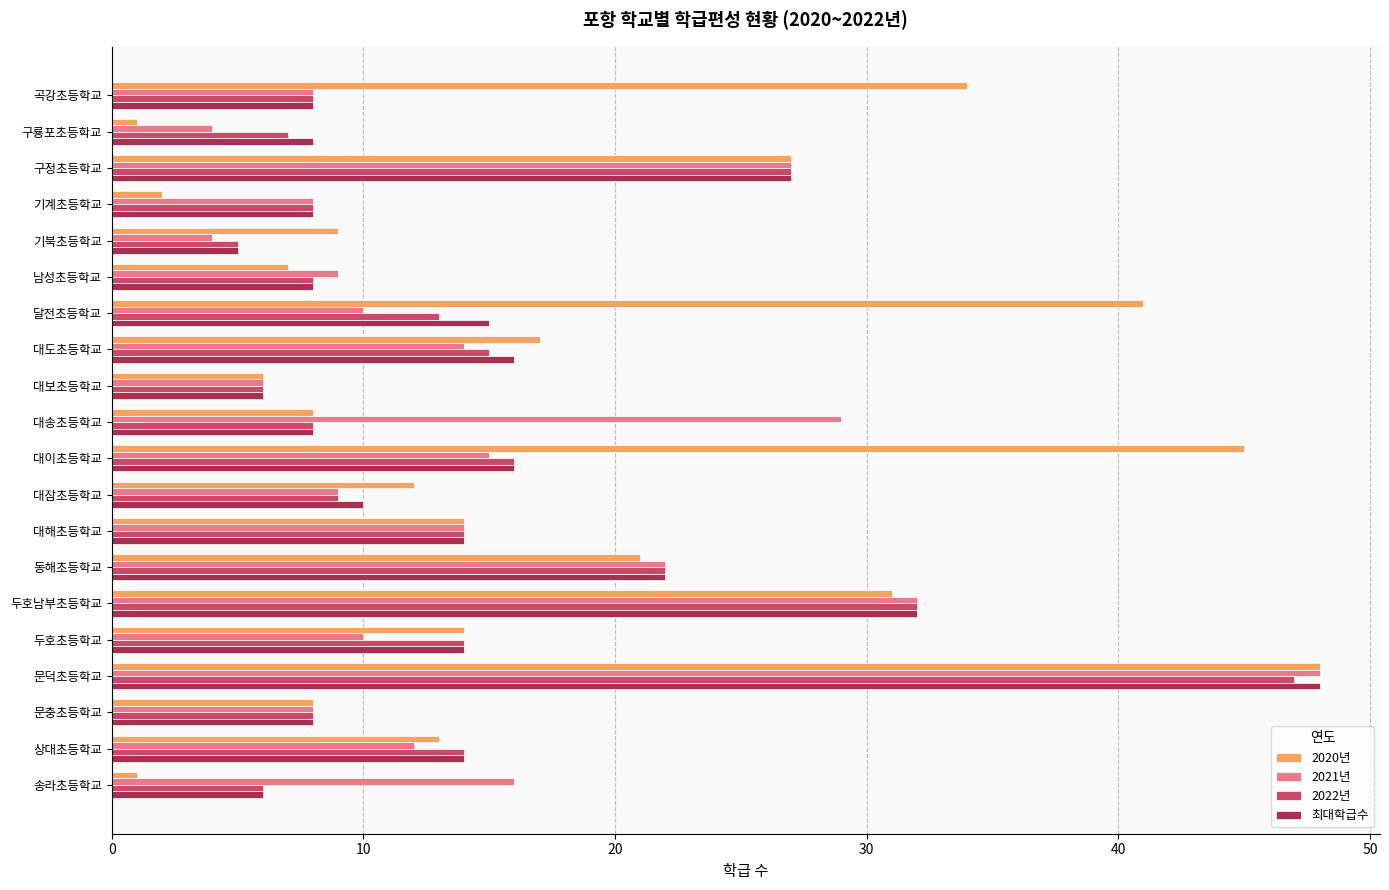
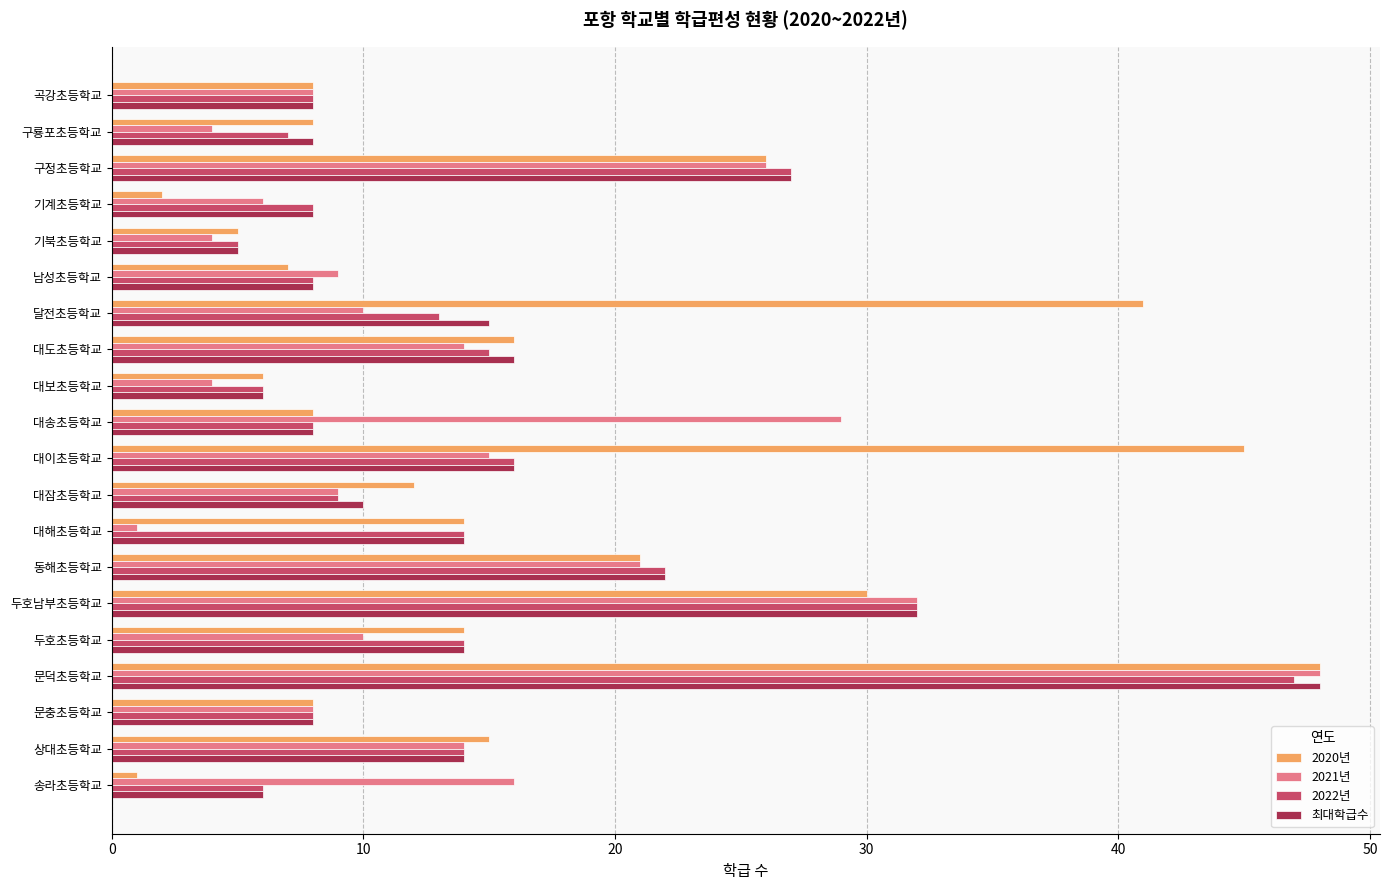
  {
    "2020년": {
-     "곡강초등학교": 34,
-     "구룡포초등학교": 1,
-     "구정초등학교": 27,
+     "곡강초등학교": 8,
+     "구룡포초등학교": 8,
+     "구정초등학교": 26,
      "기계초등학교": 2,
-     "기북초등학교": 9,
+     "기북초등학교": 5,
      "남성초등학교": 7,
      "달전초등학교": 41,
-     "대도초등학교": 17,
+     "대도초등학교": 16,
      "대보초등학교": 6,
      "대송초등학교": 8,
      "대이초등학교": 45,
      "대잠초등학교": 12,
      "대해초등학교": 14,
      "동해초등학교": 21,
-     "두호남부초등학교": 31,
+     "두호남부초등학교": 30,
      "두호초등학교": 14,
      "문덕초등학교": 48,
      "문충초등학교": 8,
-     "상대초등학교": 13,
+     "상대초등학교": 15,
      "송라초등학교": 1
    },
    "2021년": {
      "곡강초등학교": 8,
      "구룡포초등학교": 4,
-     "구정초등학교": 27,
-     "기계초등학교": 8,
+     "구정초등학교": 26,
+     "기계초등학교": 6,
      "기북초등학교": 4,
      "남성초등학교": 9,
      "달전초등학교": 10,
      "대도초등학교": 14,
-     "대보초등학교": 6,
+     "대보초등학교": 4,
      "대송초등학교": 29,
      "대이초등학교": 15,
      "대잠초등학교": 9,
-     "대해초등학교": 14,
-     "동해초등학교": 22,
+     "대해초등학교": 1,
+     "동해초등학교": 21,
      "두호남부초등학교": 32,
      "두호초등학교": 10,
      "문덕초등학교": 48,
      "문충초등학교": 8,
-     "상대초등학교": 12,
+     "상대초등학교": 14,
      "송라초등학교": 16
    }
  }
